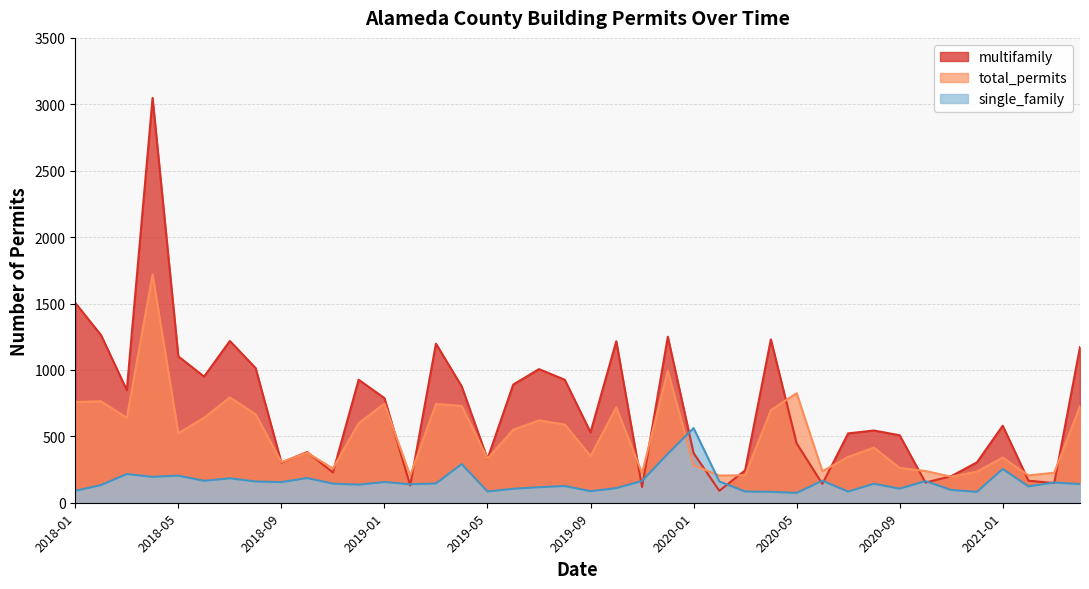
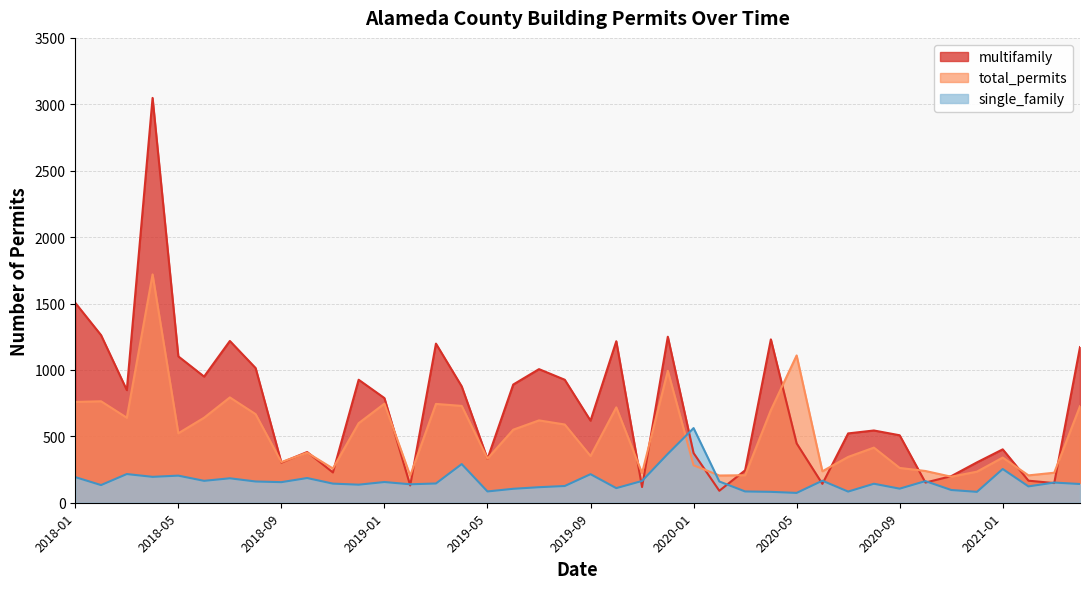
  {
    "multifamily": {
      "2018-01": 1510,
      "2018-05": 1100,
      "2019-01": 790,
-     "2019-09": 530,
+     "2019-09": 620,
      "2020-01": 370,
      "2020-05": 450,
      "2020-09": 510,
-     "2021-01": 580
+     "2021-01": 400
    },
    "total_permits": {
      "2018-01": 760,
      "2018-05": 520,
      "2019-01": 750,
      "2019-09": 350,
      "2020-01": 280,
-     "2020-05": 830,
+     "2020-05": 1110,
      "2020-09": 260,
      "2021-01": 340
    },
    "single_family": {
-     "2018-01": 90,
+     "2018-01": 190,
      "2018-05": 200,
      "2018-09": 160,
      "2019-01": 160,
      "2019-05": 90,
-     "2019-09": 90,
+     "2019-09": 220,
      "2020-01": 560,
      "2020-05": 70,
      "2020-09": 110,
      "2021-01": 250
    }
  }
